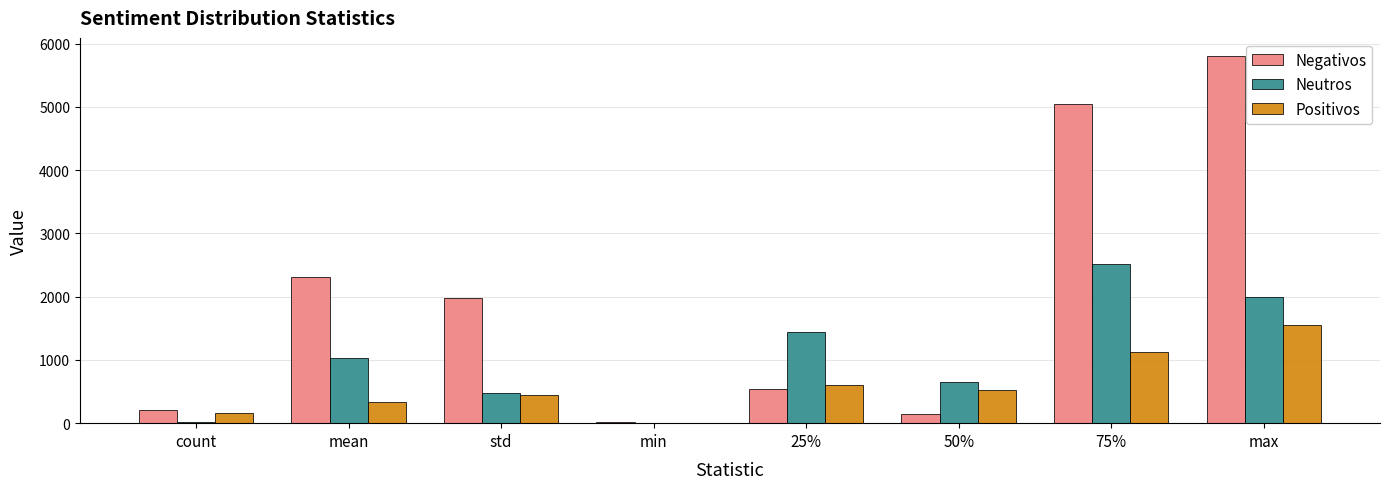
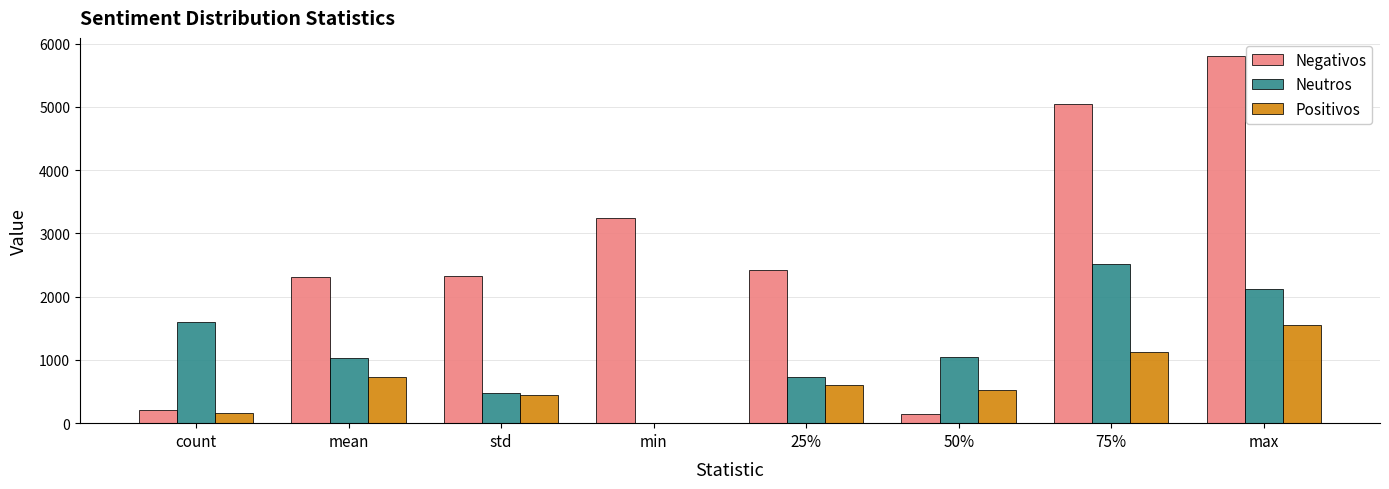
  {
    "Negativos": {
      "count": 200,
      "mean": 2300,
-     "std": 2000,
-     "min": 0,
-     "25%": 500,
+     "std": 2300,
+     "min": 3200,
+     "25%": 2400,
      "50%": 100,
      "75%": 5000,
      "max": 5800
    },
    "Neutros": {
-     "count": 0,
+     "count": 1600,
      "mean": 1000,
      "std": 500,
-     "25%": 1400,
-     "50%": 700,
+     "25%": 700,
+     "50%": 1100,
      "75%": 2500,
-     "max": 2000
+     "max": 2100
    },
    "Positivos": {
      "count": 200,
-     "mean": 300,
+     "mean": 700,
      "std": 400,
      "25%": 600,
      "50%": 500,
      "75%": 1100,
      "max": 1600
    }
  }
